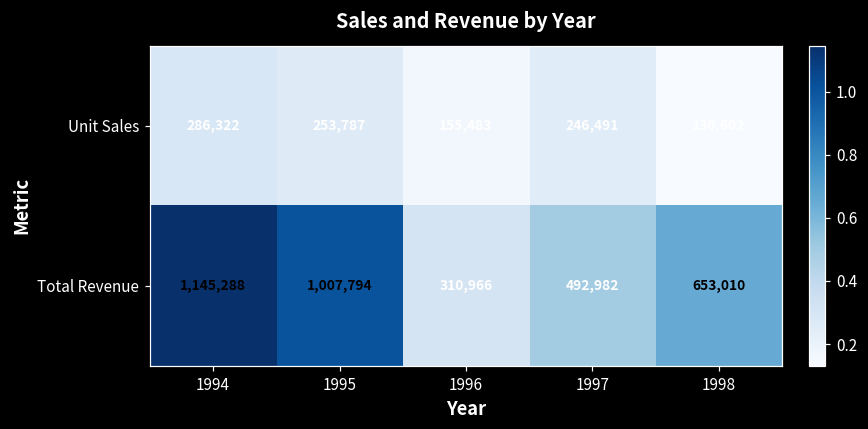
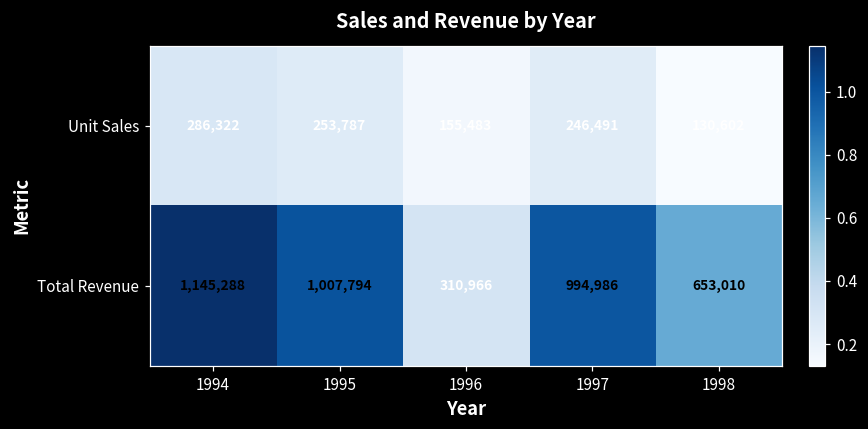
  {
    "Total Revenue": {
      "1994": "1,145,288",
      "1995": "1,007,794",
-     "1997": "492,982",
+     "1997": "994,986",
      "1998": "653,010"
    }
  }
